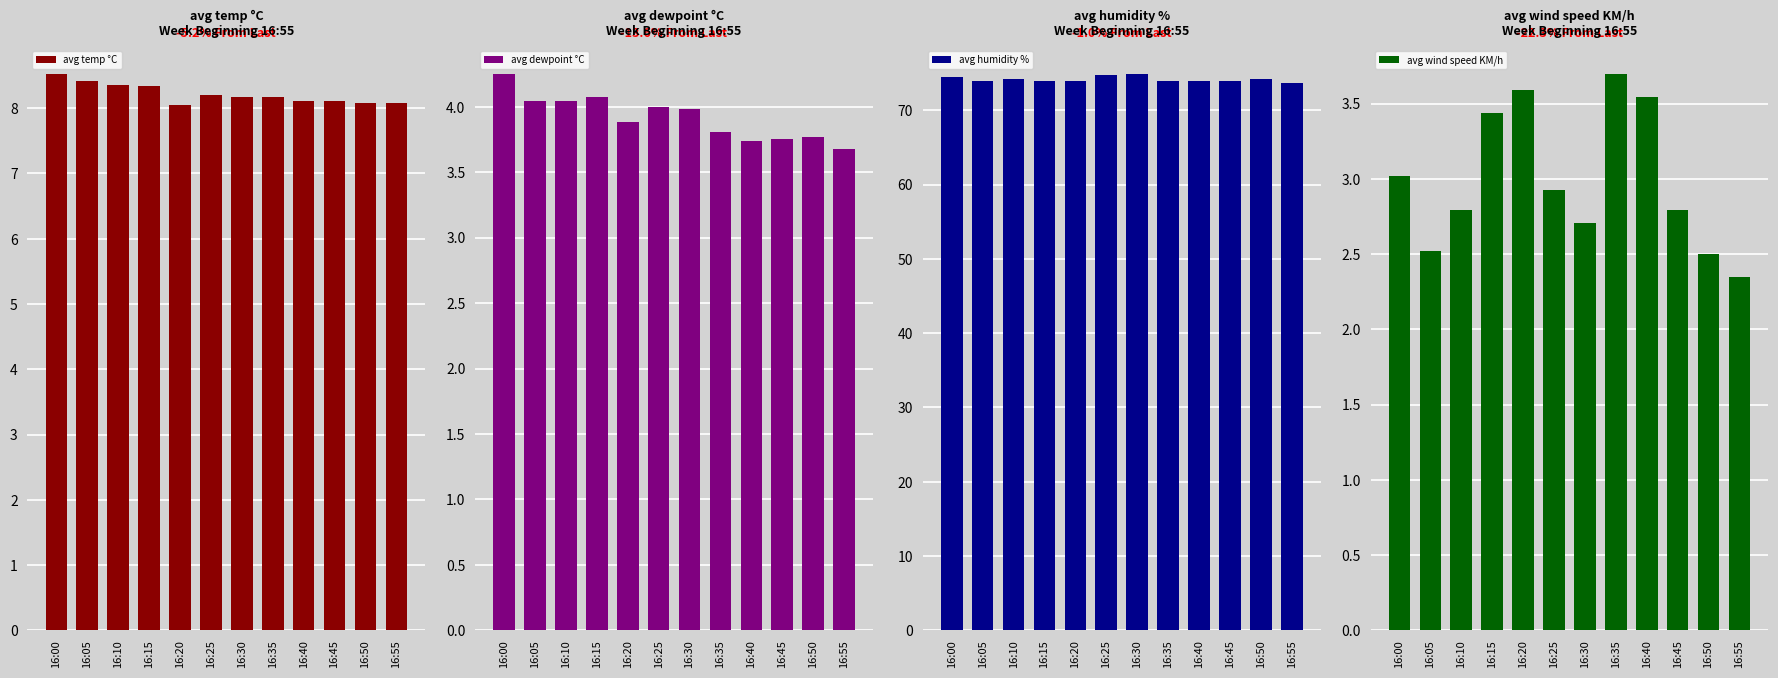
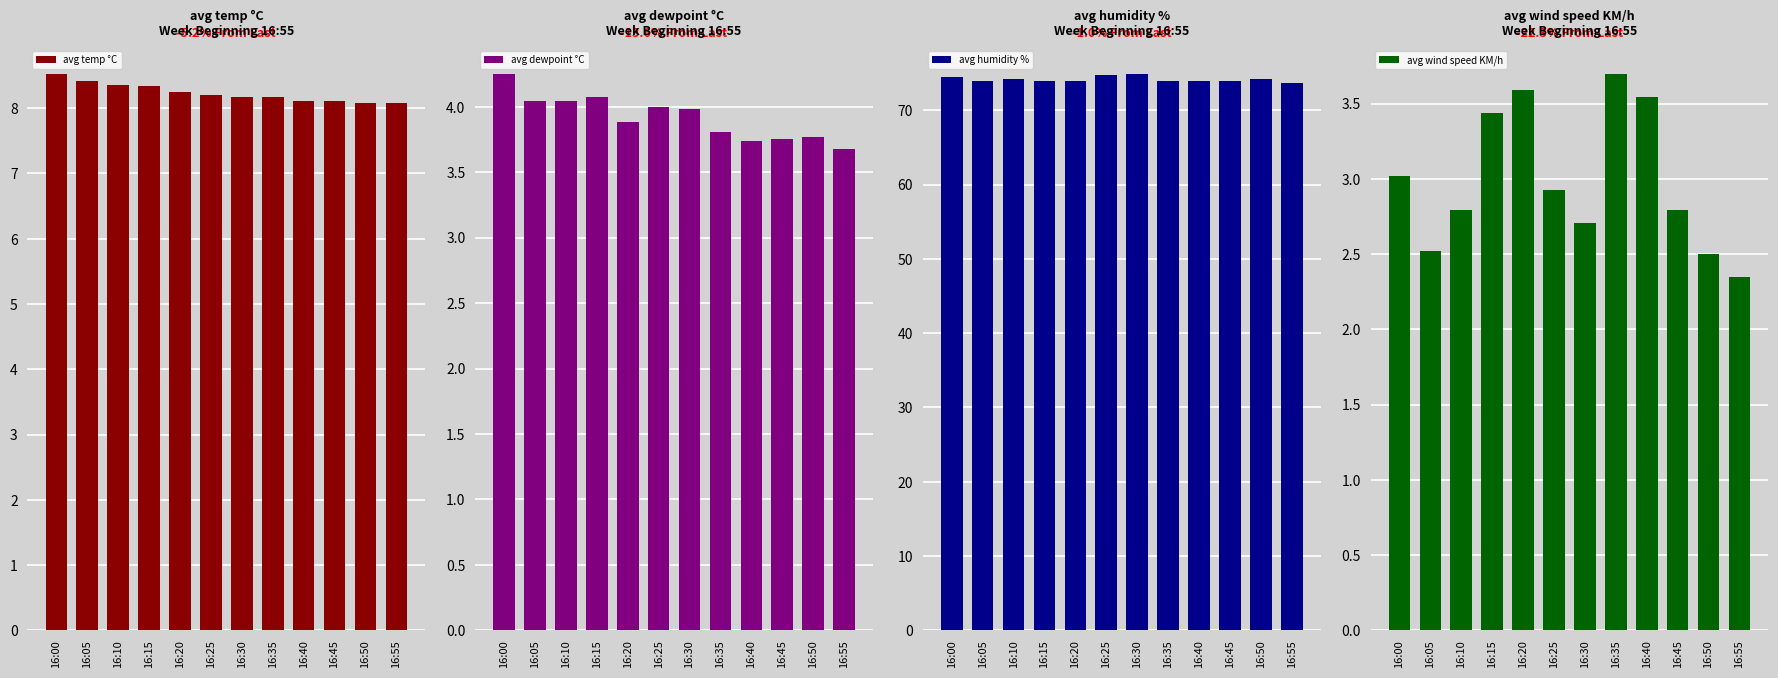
  {
    "avg temp °C Week Beginning 16:55": {
      "16:00": 8.5,
      "16:05": 8.4,
      "16:10": 8.4,
      "16:15": 8.3,
-     "16:20": 8.0,
+     "16:20": 8.2,
      "16:25": 8.2,
      "16:30": 8.2,
      "16:35": 8.2,
      "16:40": 8.1,
      "16:45": 8.1,
      "16:50": 8.1,
      "16:55": 8.1
    },
    "avg dewpoint °C Week Beginning 16:55": {
      "16:00": 4.25,
      "16:05": 4.04,
      "16:10": 4.04,
      "16:15": 4.08,
      "16:20": 3.88,
      "16:25": 4.00,
      "16:30": 3.98,
      "16:35": 3.81,
      "16:40": 3.74,
      "16:45": 3.75,
      "16:50": 3.77,
      "16:55": 3.67
    },
    "avg humidity % Week Beginning 16:55": {
      "16:00": 75,
      "16:05": 74,
      "16:10": 74,
      "16:15": 74,
      "16:20": 74,
      "16:25": 75,
      "16:30": 75,
      "16:35": 74,
      "16:40": 74,
      "16:45": 74,
      "16:50": 74,
      "16:55": 74
    },
    "avg wind speed KM/h Week Beginning 16:55": {
      "16:00": 3.02,
      "16:05": 2.52,
      "16:10": 2.79,
      "16:15": 3.44,
      "16:20": 3.59,
      "16:25": 2.92,
      "16:30": 2.71,
      "16:35": 3.70,
      "16:40": 3.55,
      "16:45": 2.80,
      "16:50": 2.50,
      "16:55": 2.35
    }
  }
